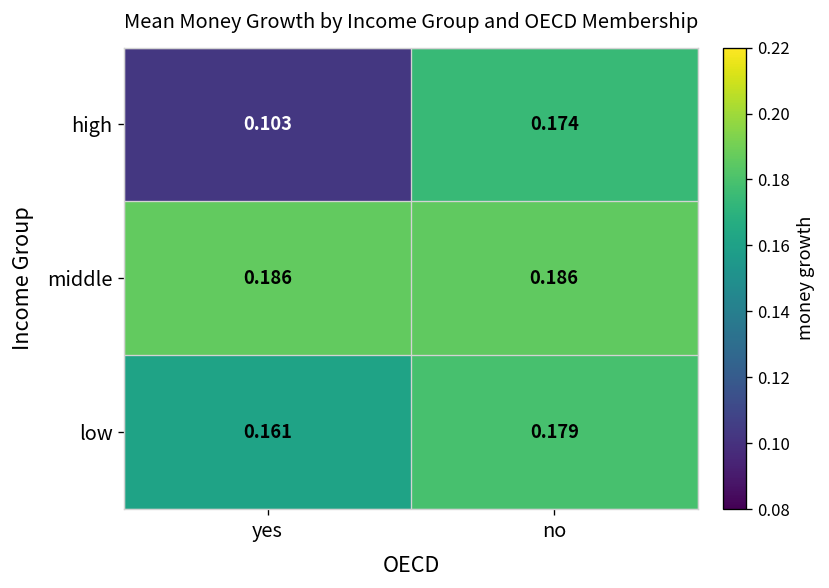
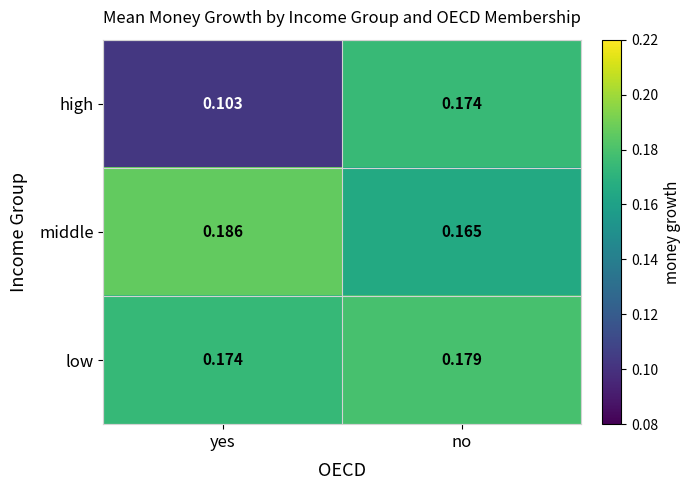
  {
    "high": {
      "yes": 0.103,
      "no": 0.174
    },
    "middle": {
      "yes": 0.186,
-     "no": 0.186
+     "no": 0.165
    },
    "low": {
-     "yes": 0.161,
+     "yes": 0.174,
      "no": 0.179
    }
  }
